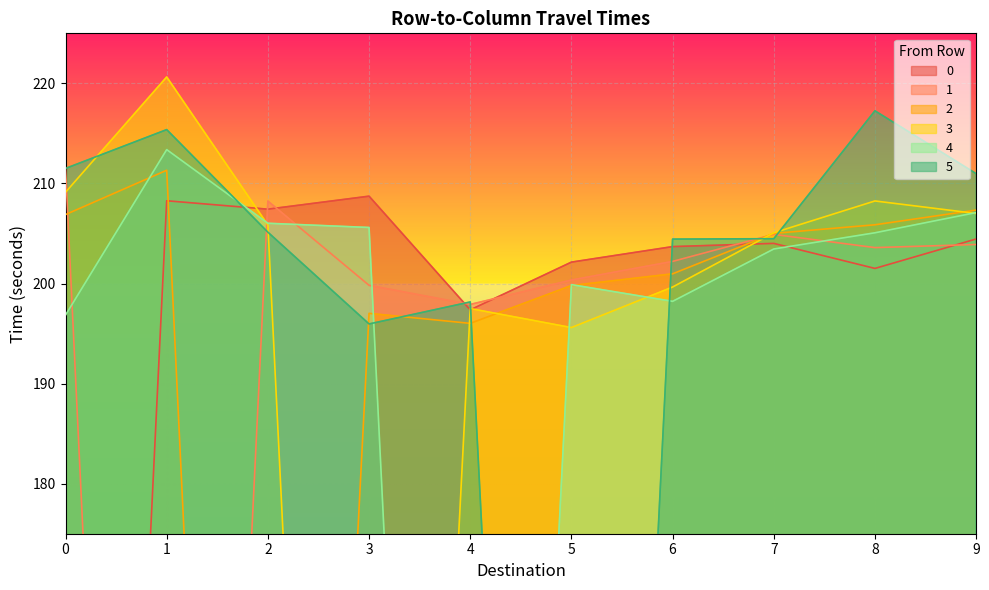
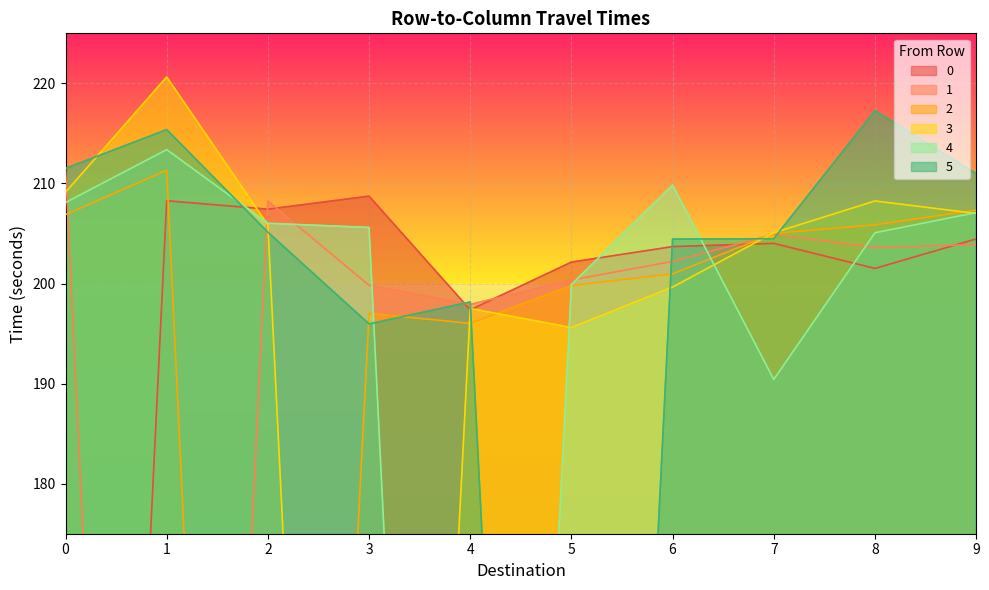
  {
    "4": {
-     "0": 196.9,
+     "0": 208.1,
      "1": 213.4,
      "3": 205.6,
-     "6": 198.2,
-     "7": 203.5,
+     "6": 209.8,
+     "7": 190.4,
      "8": 205.1
    },
    "5": {
      "1": 215.4,
      "2": 205.1,
      "3": 196.0,
      "6": 204.4,
      "7": 204.5,
      "8": 217.3,
      "9": 211.0
    }
  }
